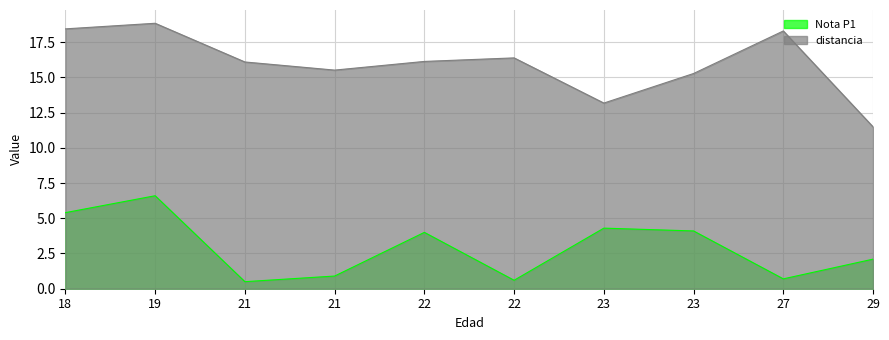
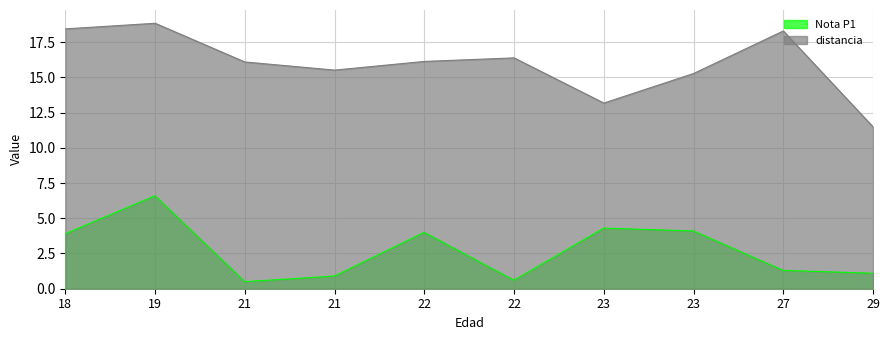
  {
    "Nota P1": {
-     "18": 5.4,
+     "18": 3.9,
      "19": 6.6,
-     "27": 0.7,
-     "29": 2.1
+     "27": 1.3,
+     "29": 1.1
    },
    "distancia": {
      "18": 18.4,
      "19": 18.8,
      "27": 18.3,
      "29": 11.5
    }
  }
